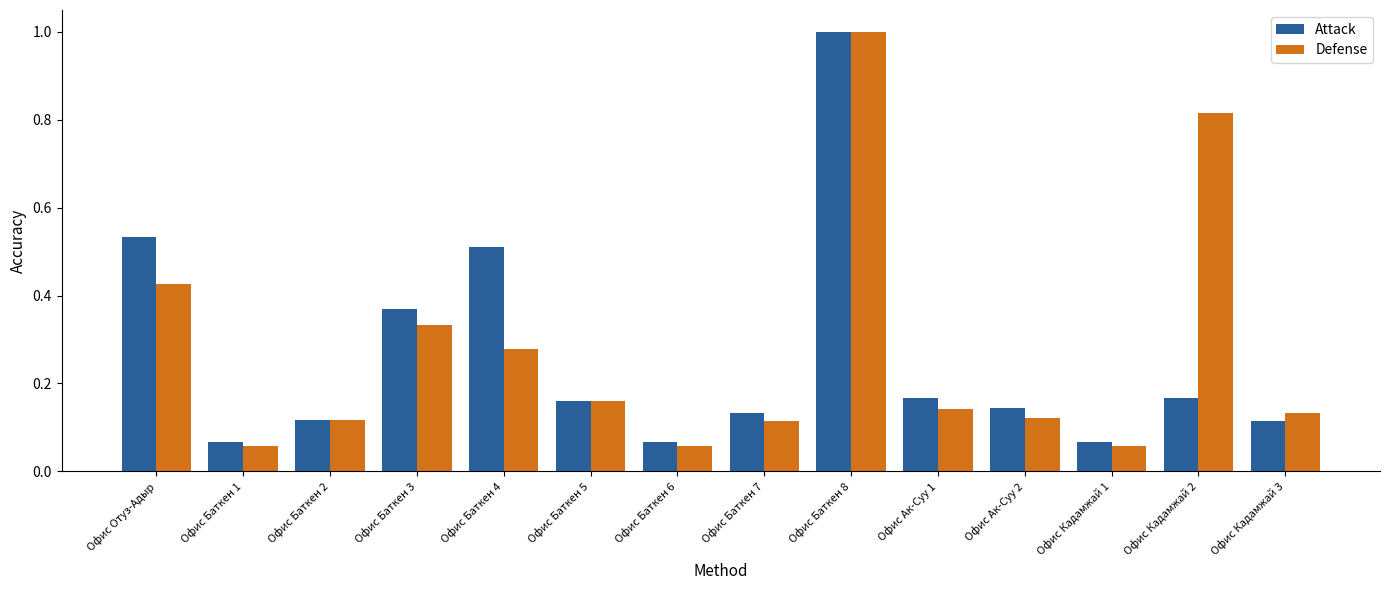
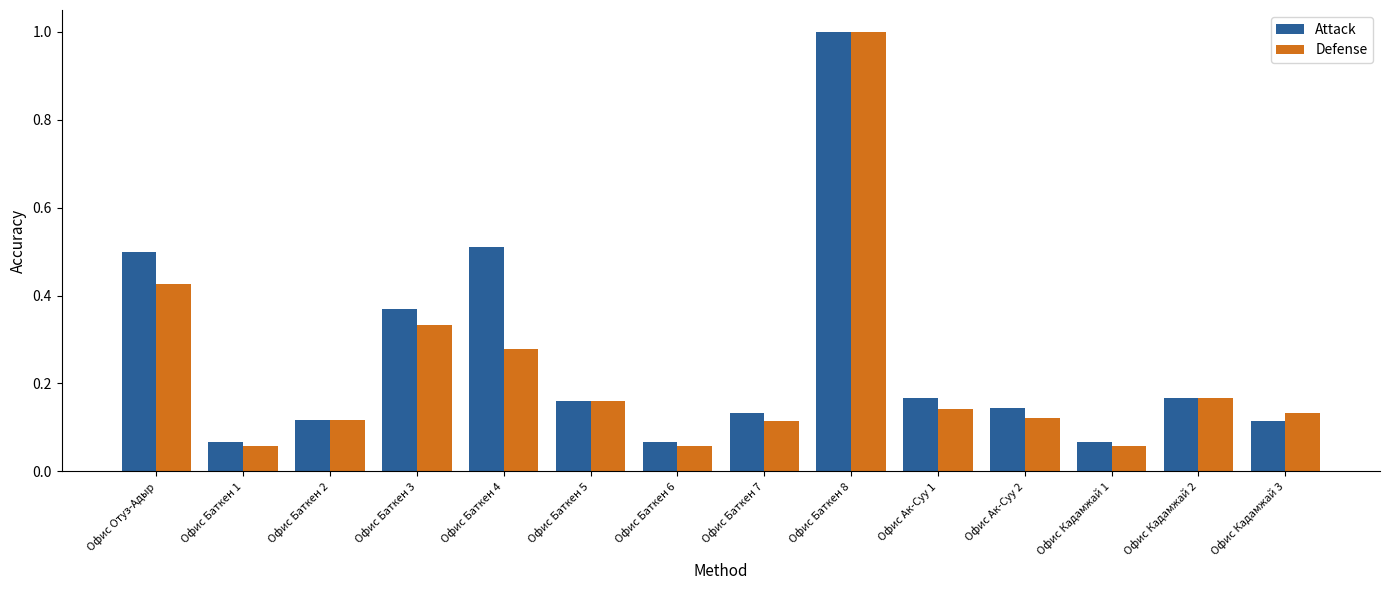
  {
    "Attack": {
-     "Офис Отуз-Адыр": 0.53,
+     "Офис Отуз-Адыр": 0.50,
      "Офис Баткен 1": 0.07,
      "Офис Баткен 2": 0.12,
      "Офис Баткен 3": 0.37,
      "Офис Баткен 4": 0.51,
      "Офис Баткен 5": 0.16,
      "Офис Баткен 6": 0.07,
      "Офис Баткен 7": 0.13,
      "Офис Баткен 8": 1.00,
      "Офис Ак-Суу 1": 0.17,
      "Офис Ак-Суу 2": 0.14,
      "Офис Кадамжай 1": 0.07,
      "Офис Кадамжай 2": 0.17,
      "Офис Кадамжай 3": 0.11
    },
    "Defense": {
      "Офис Отуз-Адыр": 0.43,
      "Офис Баткен 1": 0.06,
      "Офис Баткен 2": 0.12,
      "Офис Баткен 3": 0.33,
      "Офис Баткен 4": 0.28,
      "Офис Баткен 5": 0.16,
      "Офис Баткен 6": 0.06,
      "Офис Баткен 7": 0.11,
      "Офис Баткен 8": 1.00,
      "Офис Ак-Суу 1": 0.14,
      "Офис Ак-Суу 2": 0.12,
      "Офис Кадамжай 1": 0.06,
-     "Офис Кадамжай 2": 0.82,
+     "Офис Кадамжай 2": 0.17,
      "Офис Кадамжай 3": 0.13
    }
  }
